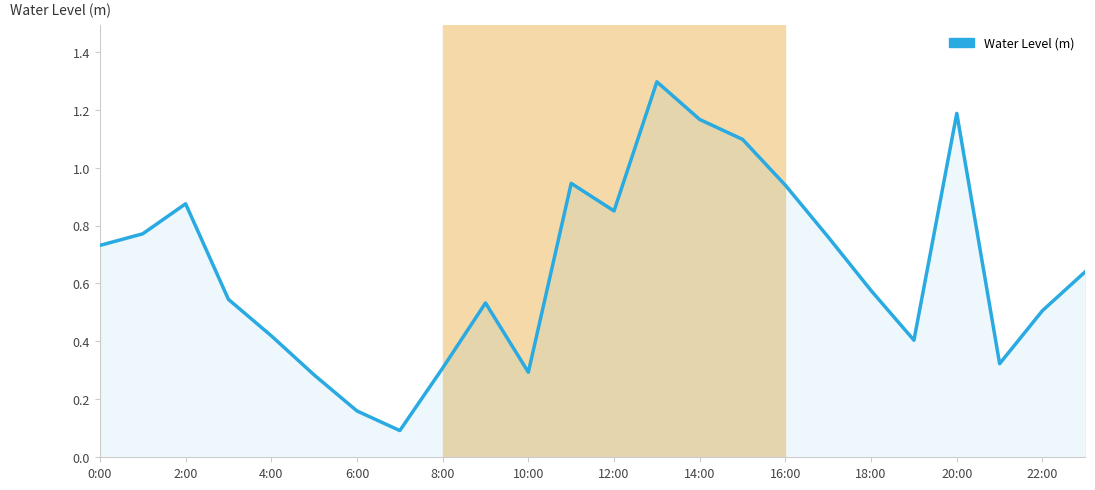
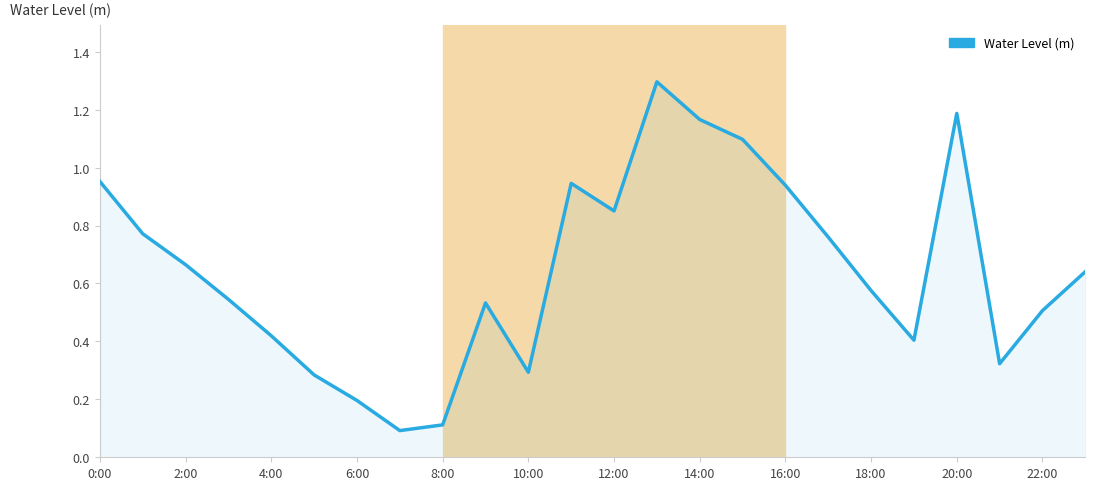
  {
-   "0:00": 0.73,
-   "2:00": 0.88,
+   "0:00": 0.95,
+   "2:00": 0.66,
    "4:00": 0.42,
-   "6:00": 0.16,
-   "8:00": 0.31,
+   "6:00": 0.20,
+   "8:00": 0.11,
    "10:00": 0.29,
    "12:00": 0.85,
    "14:00": 1.17,
    "16:00": 0.94,
    "18:00": 0.58,
    "20:00": 1.19,
    "22:00": 0.51
  }
